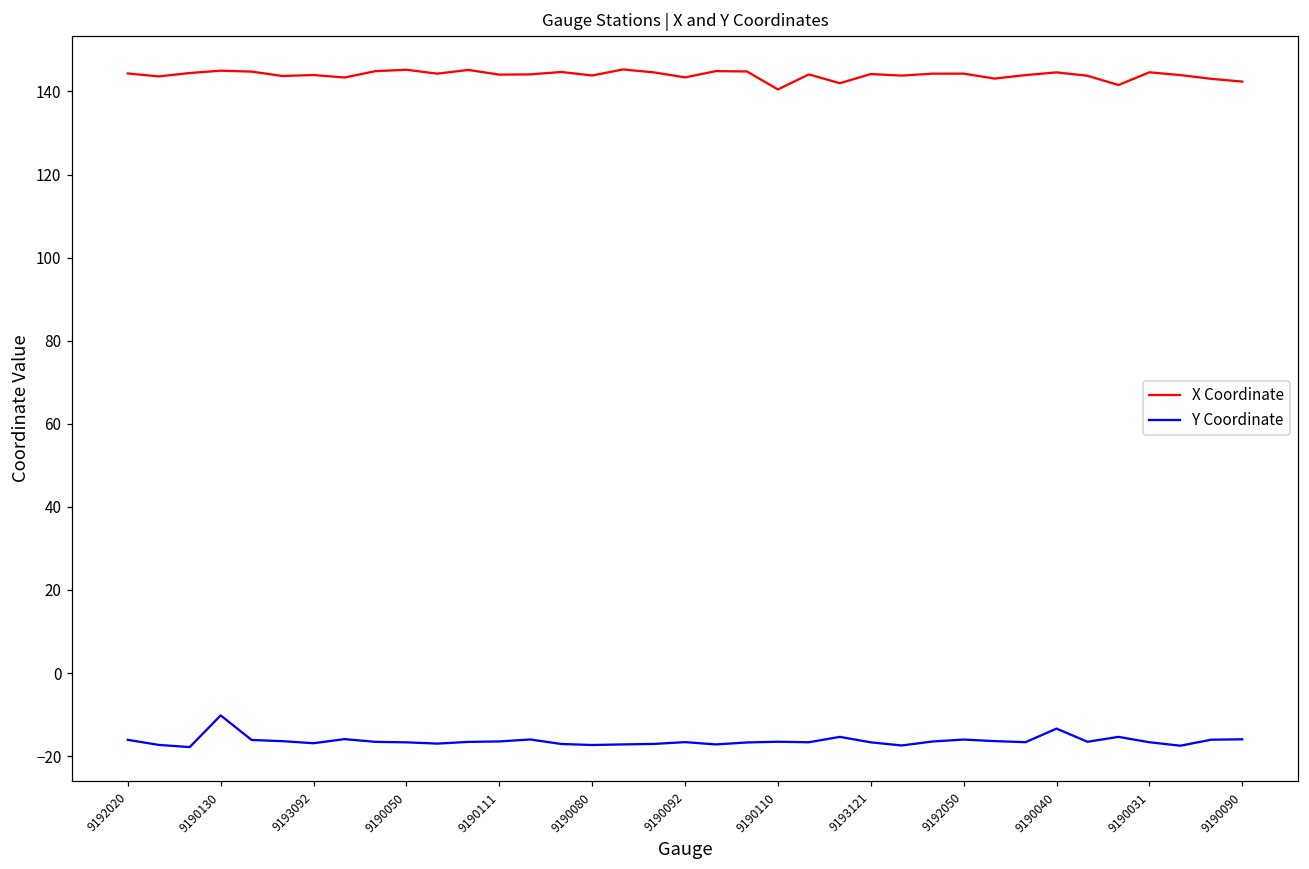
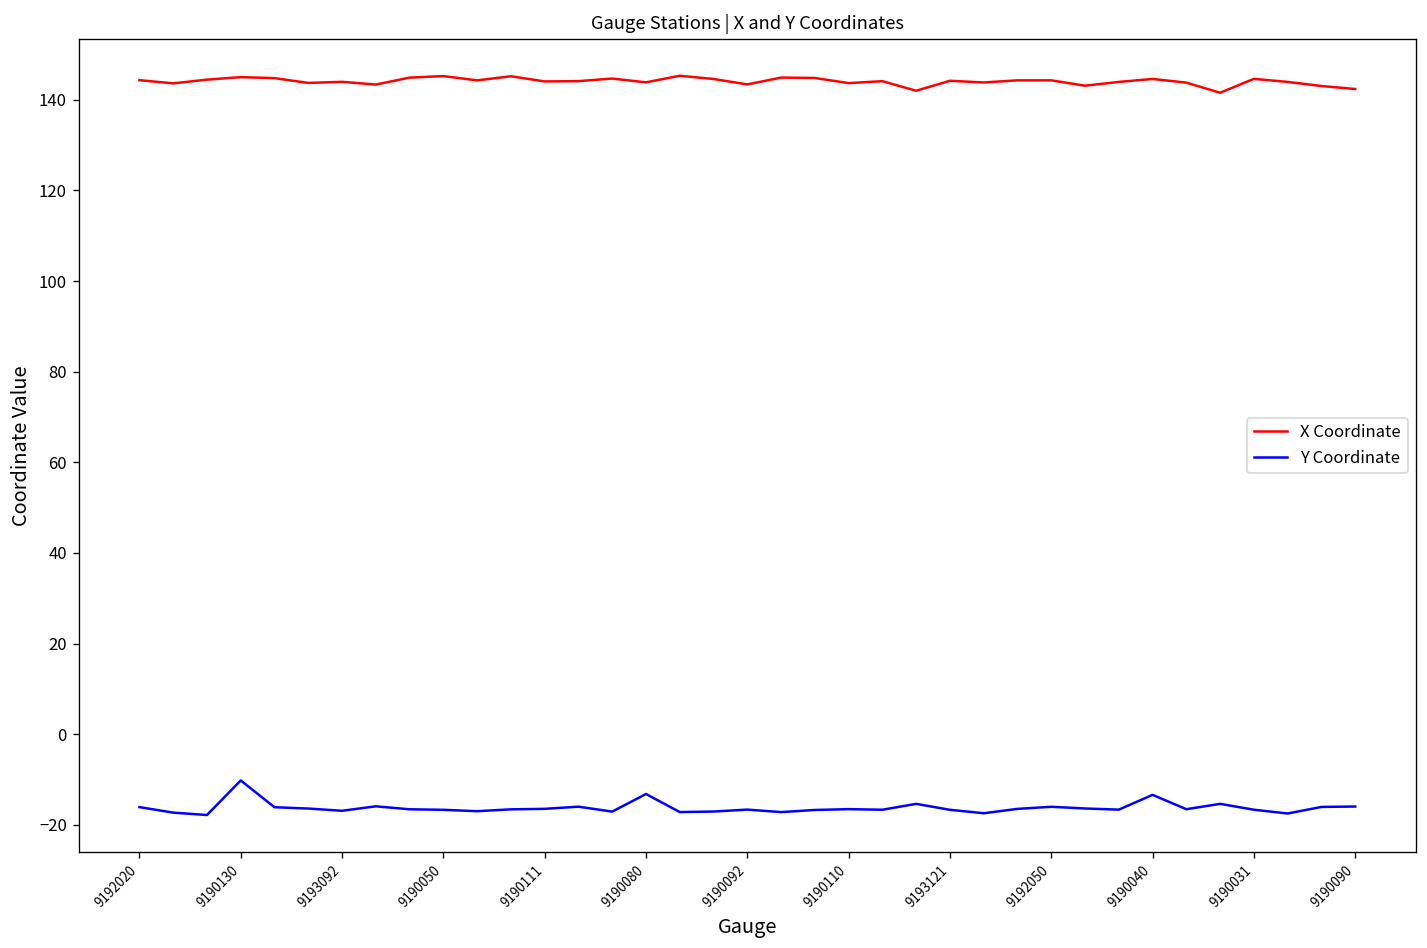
  {
    "X Coordinate": {
      "9192020": 144,
      "9190130": 145,
      "9193092": 144,
      "9190050": 145,
      "9190111": 144,
      "9190080": 144,
      "9190092": 143,
-     "9190110": 140,
+     "9190110": 144,
      "9193121": 144,
      "9192050": 144,
      "9190040": 145,
      "9190031": 145,
      "9190090": 142
    },
    "Y Coordinate": {
      "9192020": -16,
      "9190130": -10,
      "9193092": -17,
      "9190050": -17,
      "9190111": -16,
-     "9190080": -17,
+     "9190080": -13,
      "9190092": -17,
      "9190110": -17,
      "9193121": -17,
      "9192050": -16,
      "9190040": -13,
      "9190031": -17,
      "9190090": -16
    }
  }
